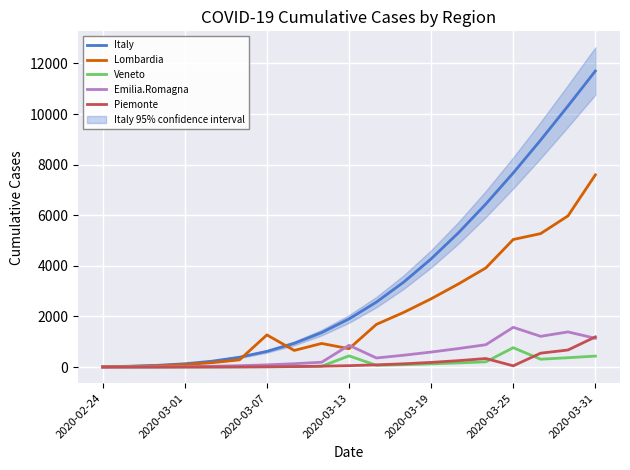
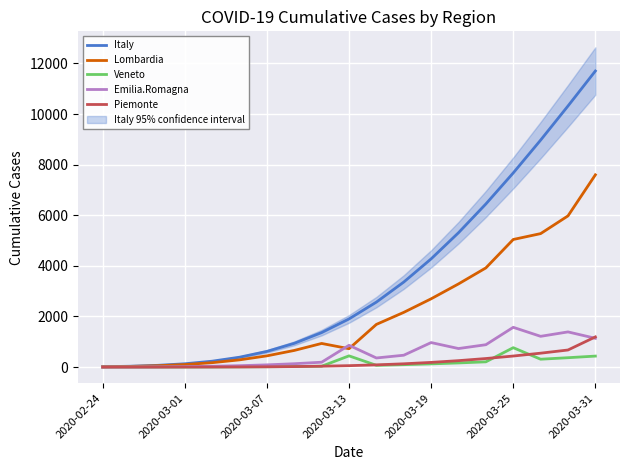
  {
    "Lombardia": {
-     "2020-03-07": 1300,
+     "2020-03-07": 400,
      "2020-03-13": 700,
      "2020-03-19": 2700,
      "2020-03-25": 5000,
      "2020-03-31": 7600
    },
    "Veneto": {
      "2020-03-13": 400,
      "2020-03-25": 800,
      "2020-03-31": 400
    },
    "Emilia.Romagna": {
      "2020-03-13": 900,
-     "2020-03-19": 600,
+     "2020-03-19": 1000,
      "2020-03-25": 1600
    },
    "Piemonte": {
      "2020-03-13": 100,
-     "2020-03-25": 100
+     "2020-03-25": 400
    }
  }
